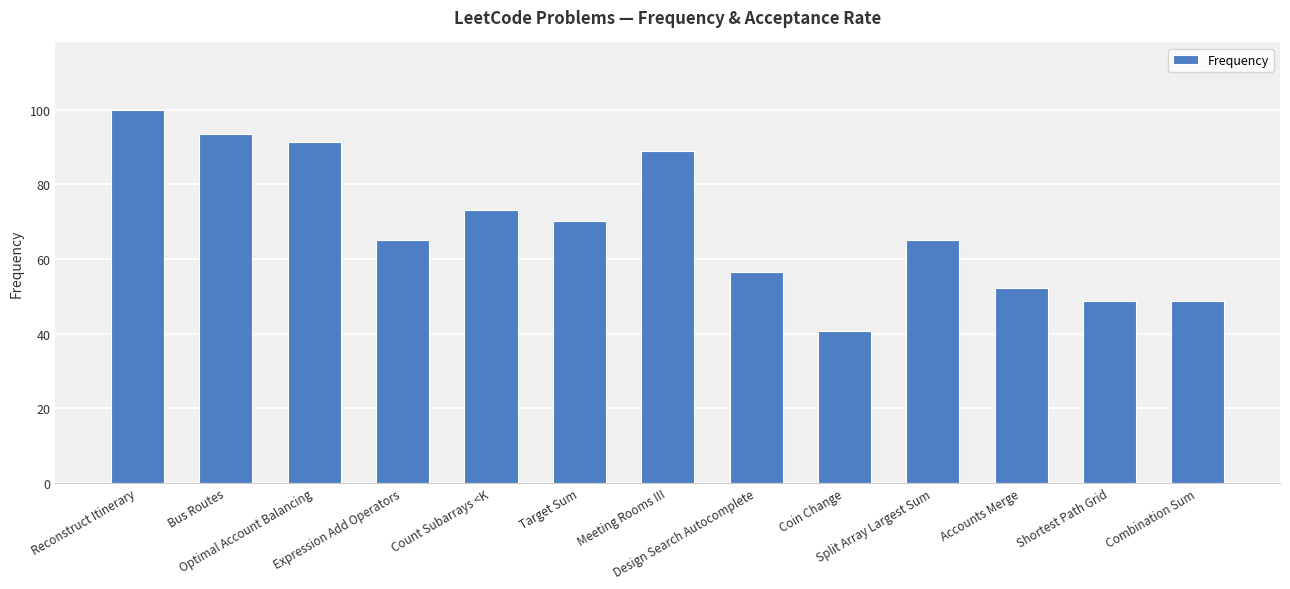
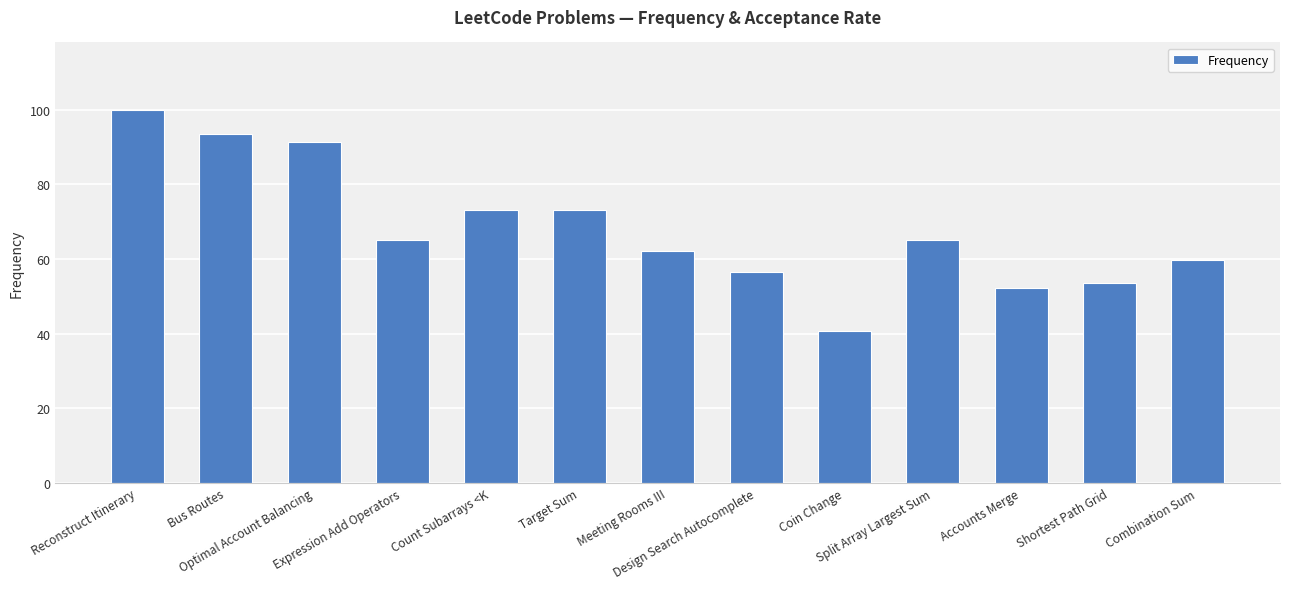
  {
    "Reconstruct Itinerary": 100,
    "Bus Routes": 94,
    "Optimal Account Balancing": 91,
    "Expression Add Operators": 65,
    "Count Subarrays <K": 73,
-   "Target Sum": 70,
-   "Meeting Rooms III": 89,
+   "Target Sum": 73,
+   "Meeting Rooms III": 62,
    "Design Search Autocomplete": 57,
    "Coin Change": 41,
    "Split Array Largest Sum": 65,
    "Accounts Merge": 52,
-   "Shortest Path Grid": 49,
-   "Combination Sum": 49
+   "Shortest Path Grid": 54,
+   "Combination Sum": 60
  }
